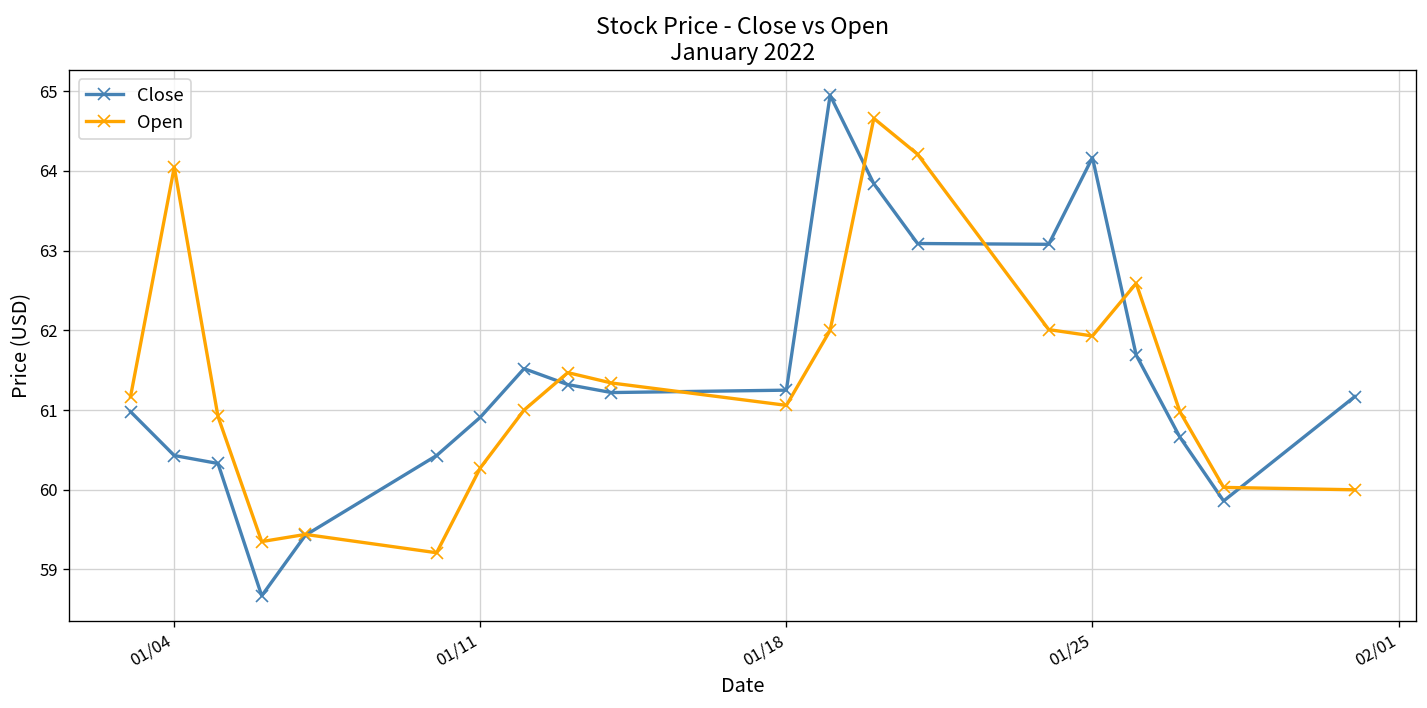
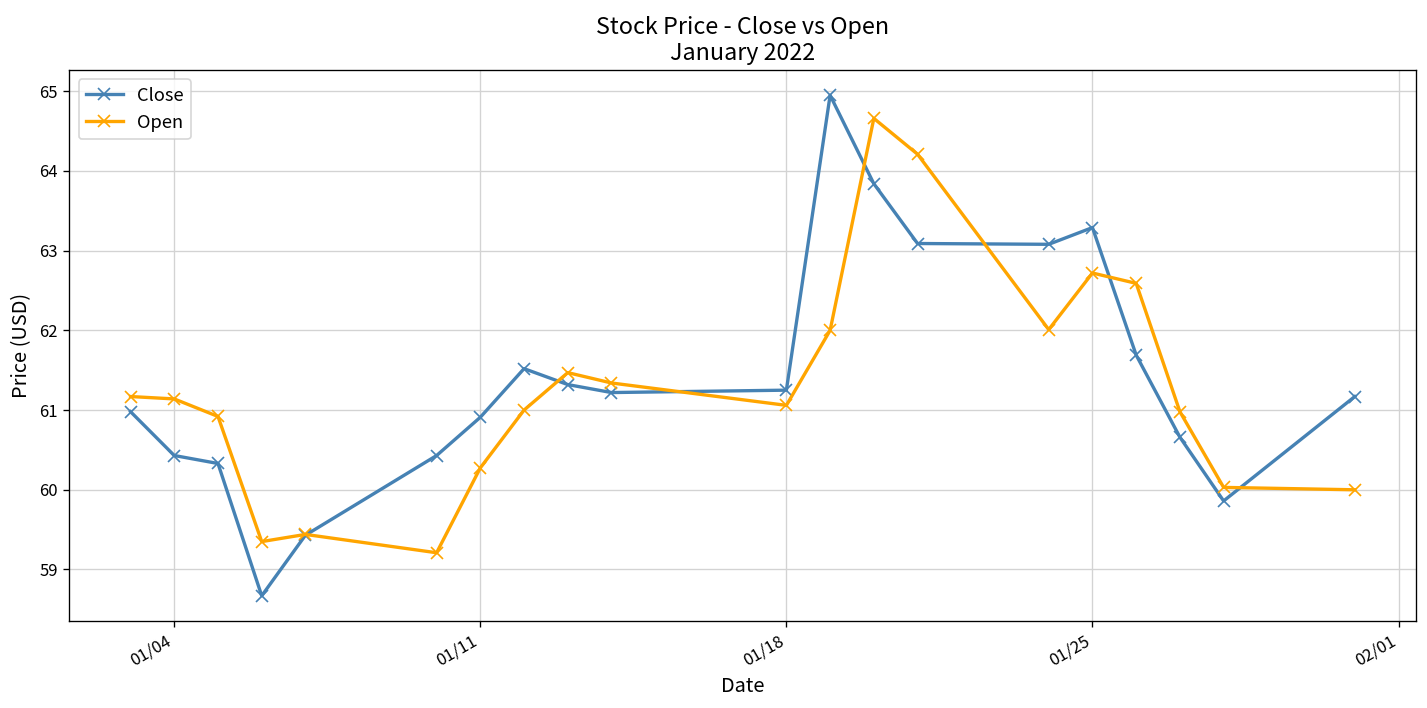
  {
    "Close": {
      "01/04": 60.4,
      "01/11": 60.9,
      "01/18": 61.3,
-     "01/25": 64.2
+     "01/25": 63.3
    },
    "Open": {
-     "01/04": 64.0,
+     "01/04": 61.1,
      "01/11": 60.3,
      "01/18": 61.1,
-     "01/25": 61.9
+     "01/25": 62.7
    }
  }
